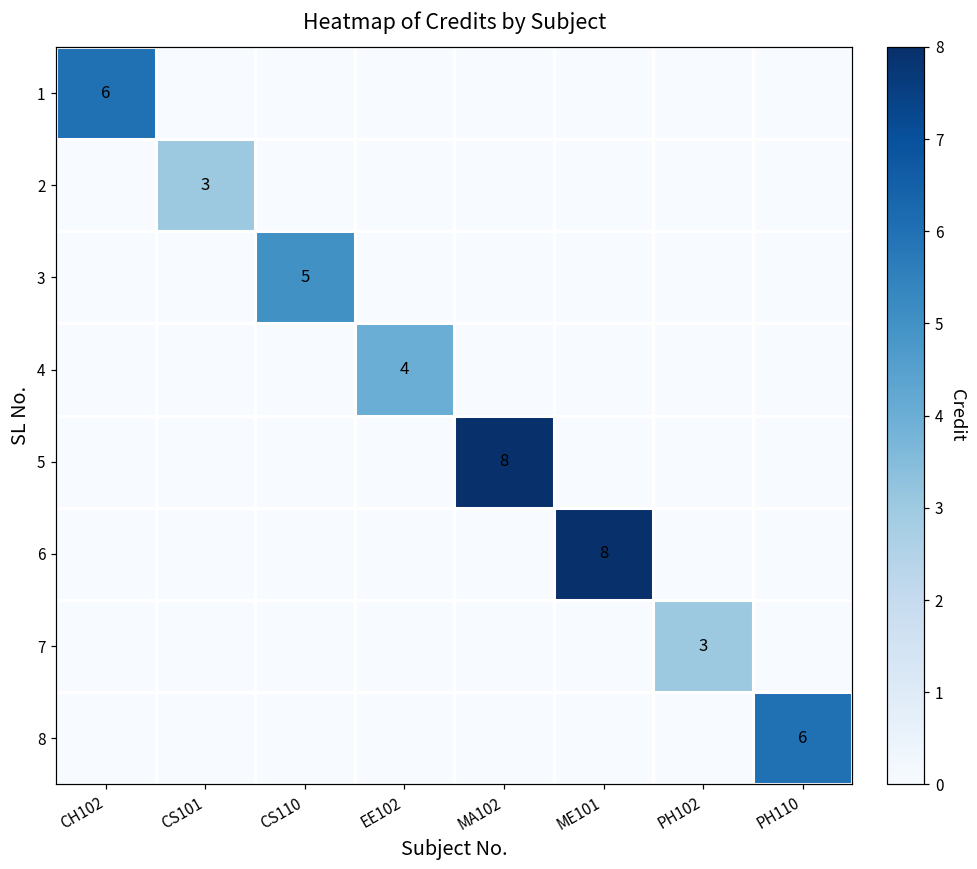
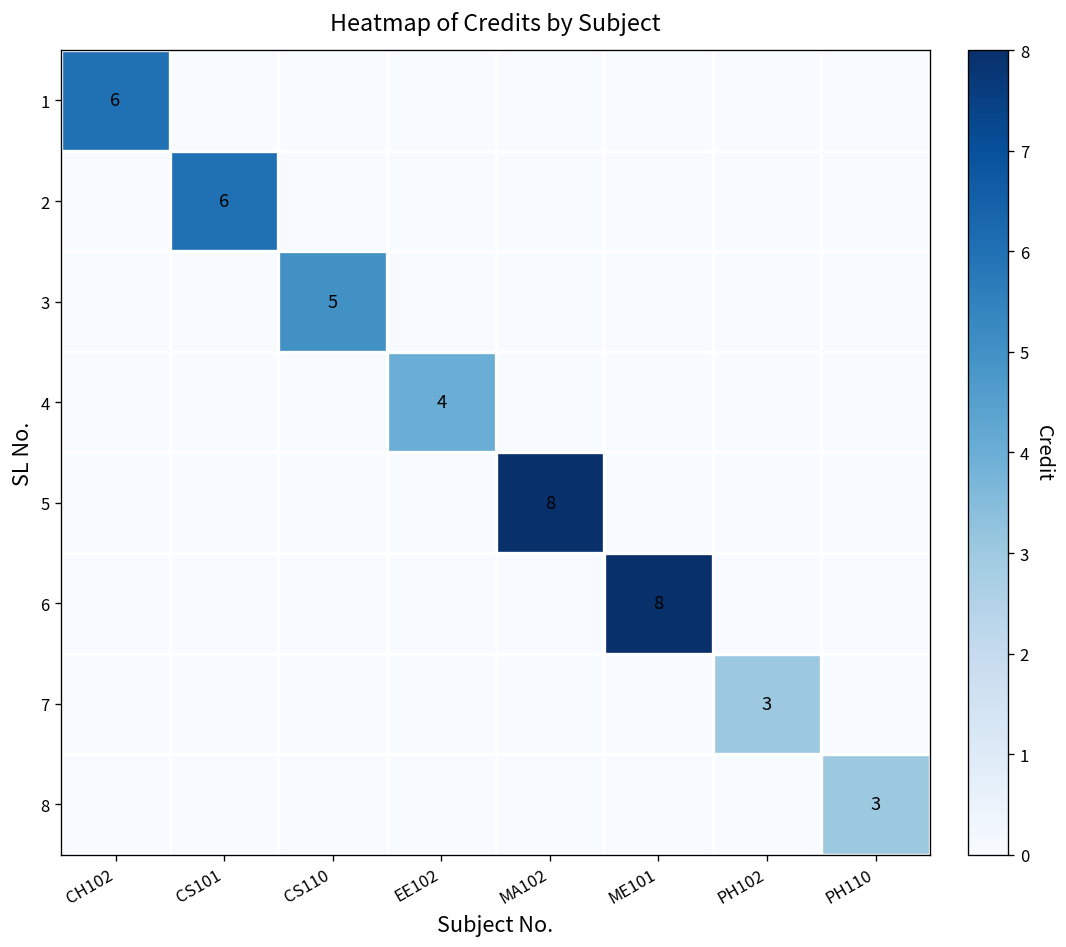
  {
    "1": {
      "CH102": 6
    },
    "2": {
-     "CS101": 3
+     "CS101": 6
    },
    "3": {
      "CS110": 5
    },
    "4": {
      "EE102": 4
    },
    "5": {
      "MA102": 8
    },
    "6": {
      "ME101": 8
    },
    "7": {
      "PH102": 3
    },
    "8": {
-     "PH110": 6
+     "PH110": 3
    }
  }
